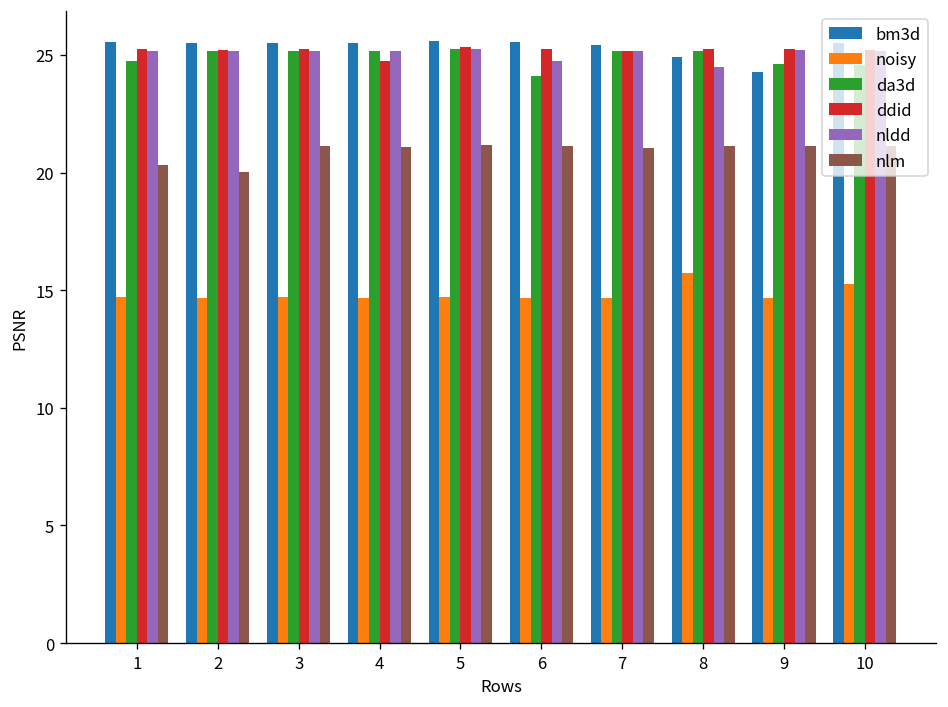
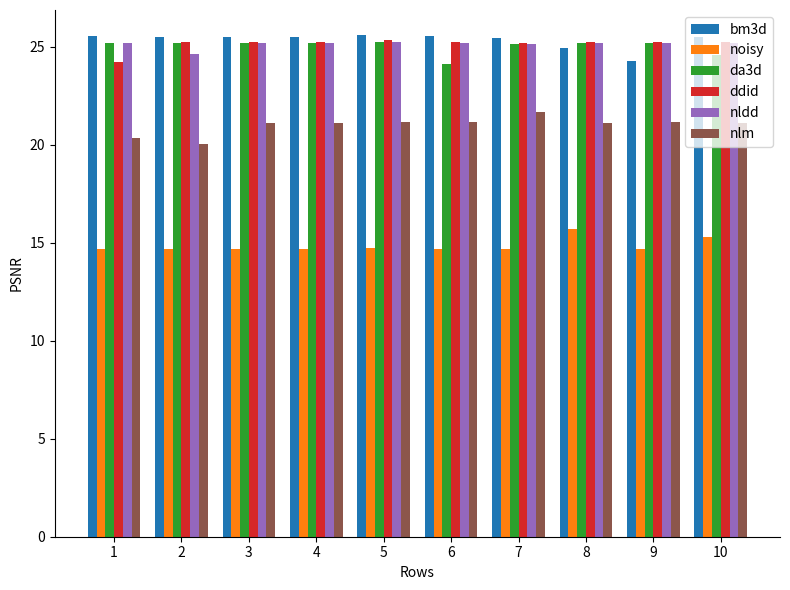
  {
    "bm3d": {
      "1": 25.5,
      "2": 25.5,
      "3": 25.5,
      "4": 25.5,
      "5": 25.6,
      "6": 25.5,
      "7": 25.4,
      "8": 24.9,
      "9": 24.3
    },
    "noisy": {
      "1": 14.7,
      "2": 14.7,
      "3": 14.7,
      "4": 14.7,
      "5": 14.7,
      "6": 14.7,
      "7": 14.7,
      "8": 15.7,
      "9": 14.7,
      "10": 15.3
    },
    "da3d": {
-     "1": 24.7,
+     "1": 25.2,
      "2": 25.2,
      "3": 25.2,
      "4": 25.2,
      "5": 25.3,
      "6": 24.1,
      "7": 25.2,
      "8": 25.2,
-     "9": 24.6
+     "9": 25.2
    },
    "ddid": {
-     "1": 25.3,
+     "1": 24.2,
      "2": 25.2,
      "3": 25.2,
-     "4": 24.8,
+     "4": 25.2,
      "5": 25.3,
      "6": 25.2,
      "7": 25.2,
      "8": 25.2,
      "9": 25.2
    },
    "nldd": {
      "1": 25.2,
-     "2": 25.2,
+     "2": 24.6,
      "3": 25.2,
      "4": 25.2,
      "5": 25.3,
-     "6": 24.8,
+     "6": 25.2,
      "7": 25.2,
-     "8": 24.5,
+     "8": 25.2,
      "9": 25.2
    },
    "nlm": {
      "1": 20.3,
      "2": 20.0,
      "3": 21.1,
      "4": 21.1,
      "5": 21.2,
      "6": 21.1,
-     "7": 21.1,
+     "7": 21.6,
      "8": 21.1,
      "9": 21.1
    }
  }
